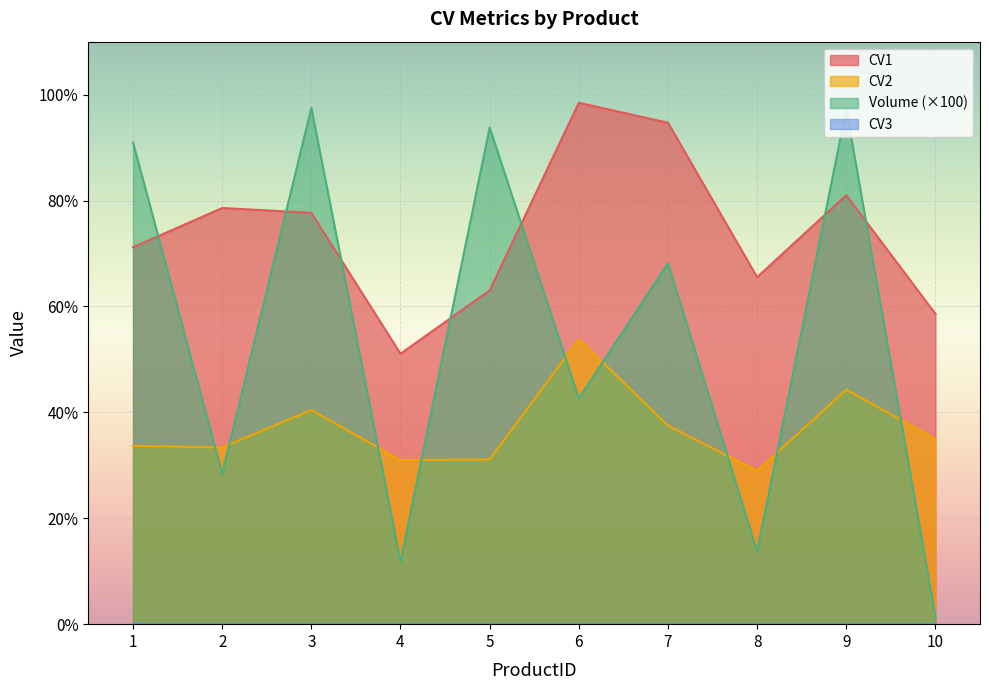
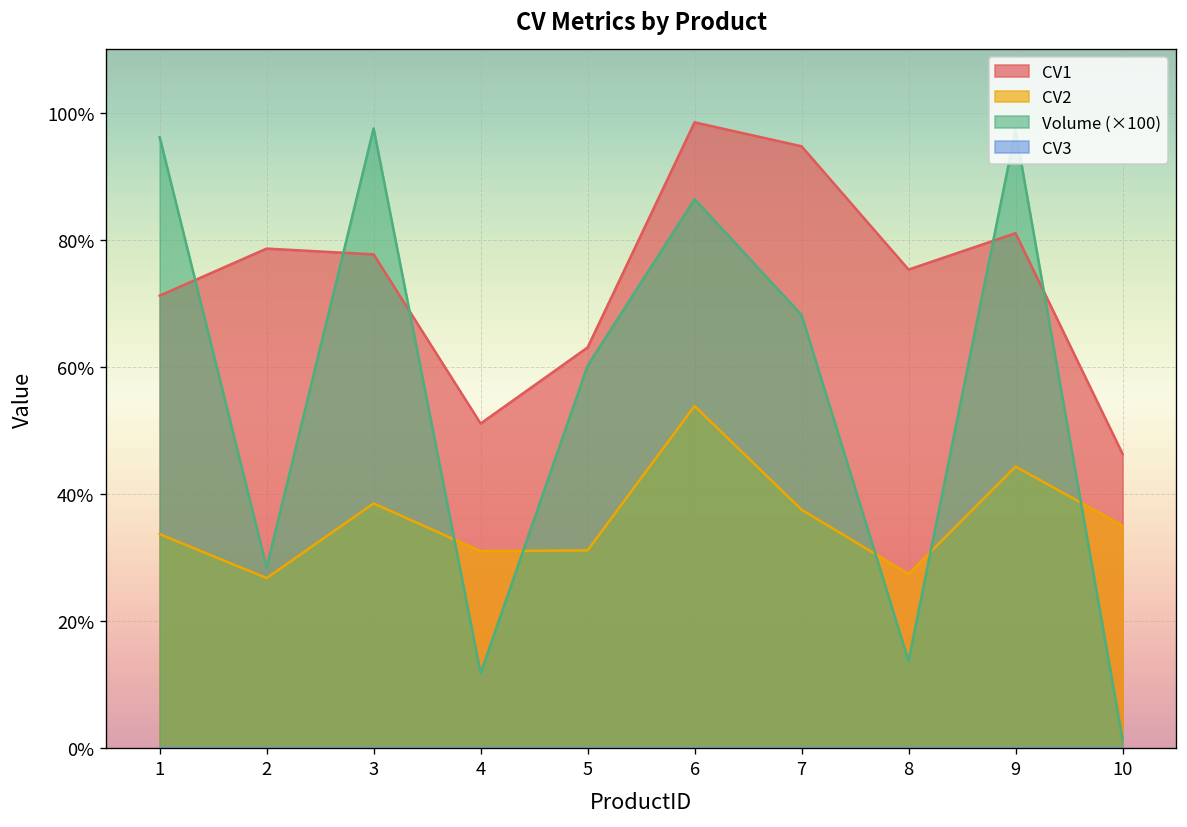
  {
    "CV1": {
      "1": "71%",
      "2": "79%",
      "3": "78%",
      "4": "51%",
      "5": "63%",
      "6": "98%",
      "7": "95%",
-     "8": "66%",
+     "8": "75%",
      "9": "81%",
-     "10": "59%"
+     "10": "46%"
    },
    "CV2": {
      "1": "34%",
-     "2": "33%",
-     "3": "40%",
+     "2": "27%",
+     "3": "38%",
      "4": "31%",
      "5": "31%",
      "6": "54%",
      "7": "38%",
-     "8": "29%",
+     "8": "27%",
      "9": "44%",
      "10": "35%"
    },
    "Volume (×100)": {
-     "1": "91%",
+     "1": "96%",
      "2": "28%",
      "3": "97%",
      "4": "12%",
-     "5": "94%",
-     "6": "43%",
+     "5": "60%",
+     "6": "86%",
      "7": "68%",
      "8": "14%",
      "10": "1%"
    },
    "CV3": {
      "1": "0%",
      "2": "0%",
      "3": "0%",
      "4": "0%",
      "5": "0%",
      "6": "0%",
      "7": "0%",
      "8": "0%",
      "9": "0%",
      "10": "0%"
    }
  }
